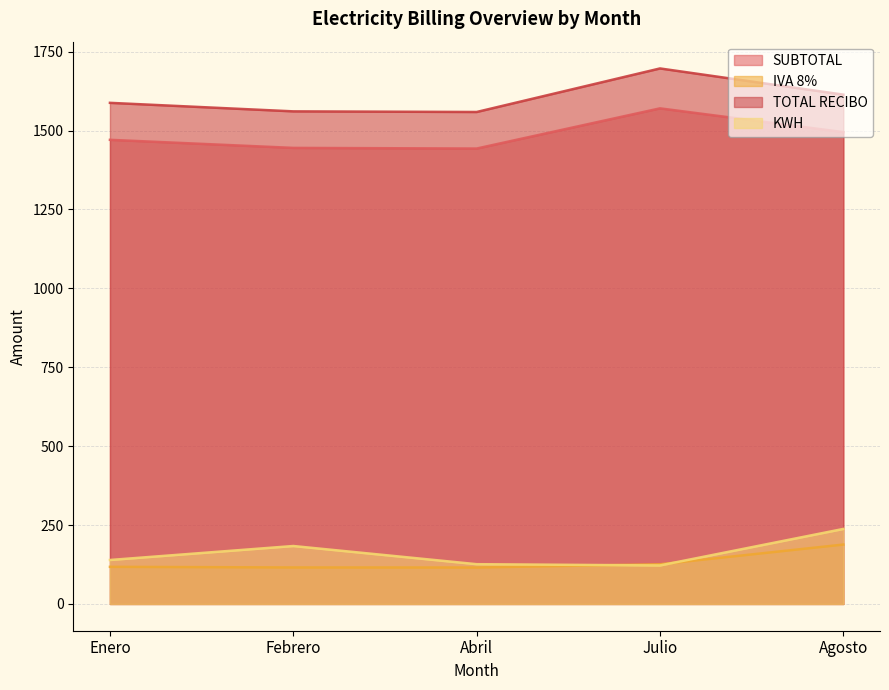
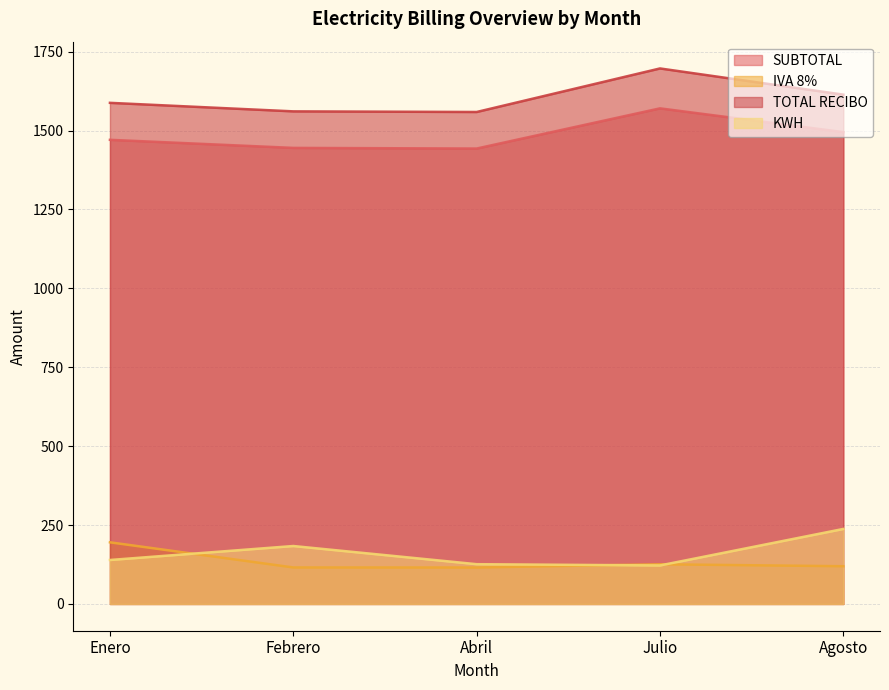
  {
    "IVA 8%": {
-     "Enero": 120,
+     "Enero": 200,
      "Febrero": 120,
      "Abril": 120,
-     "Agosto": 190
+     "Agosto": 120
    },
    "KWH": {
      "Enero": 140,
      "Febrero": 180,
      "Abril": 130,
      "Agosto": 240
    }
  }
